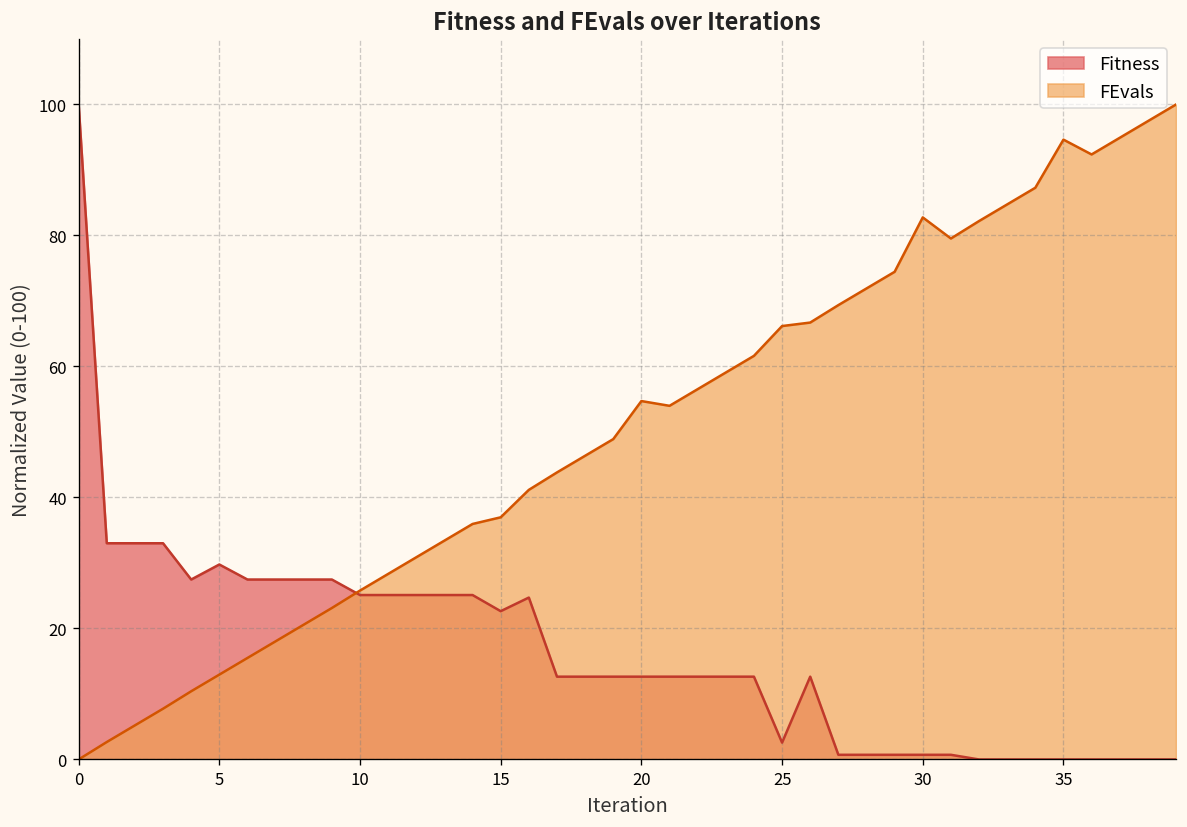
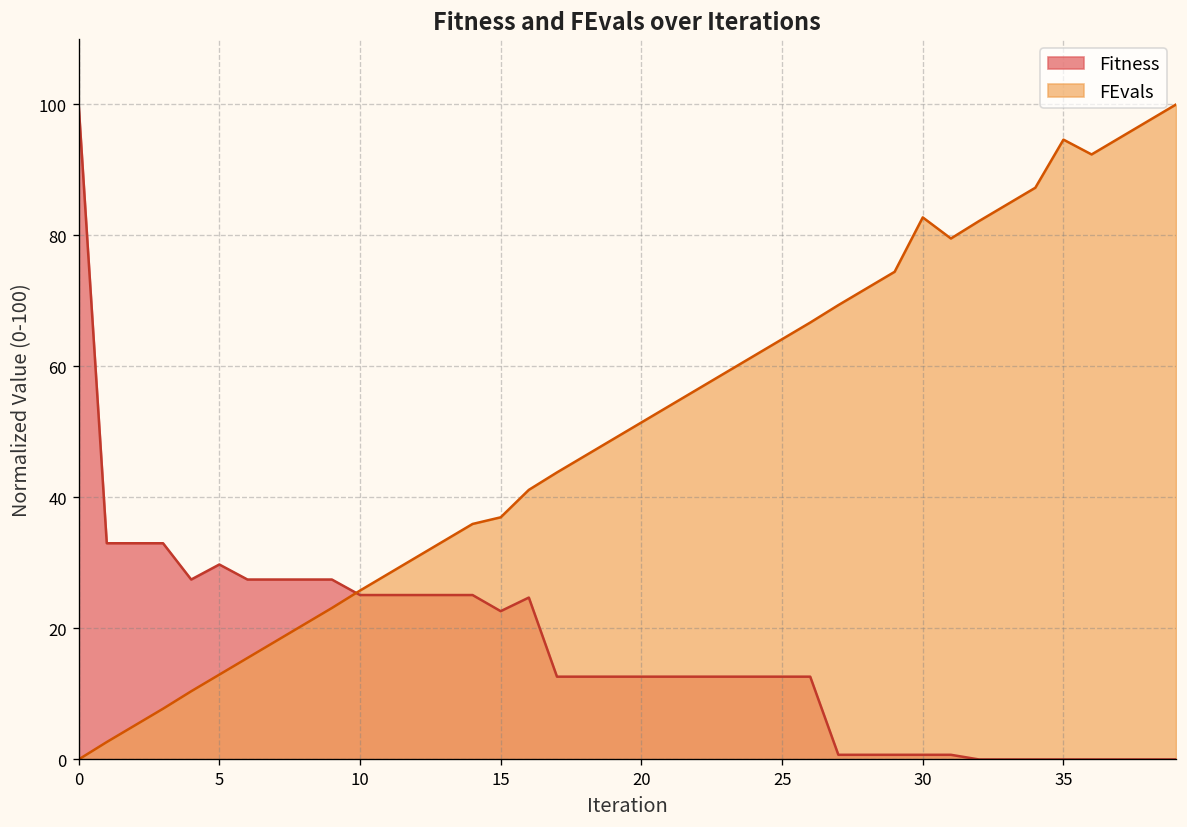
  {
    "Fitness": {
      "0": 100,
      "5": 30,
      "10": 25,
      "15": 23,
      "20": 13,
-     "25": 3,
+     "25": 13,
      "30": 1,
      "35": 0
    },
    "FEvals": {
      "0": 0,
      "5": 13,
      "10": 26,
      "15": 37,
-     "20": 55,
-     "25": 66,
+     "20": 51,
+     "25": 64,
      "30": 83,
      "35": 95
    }
  }
